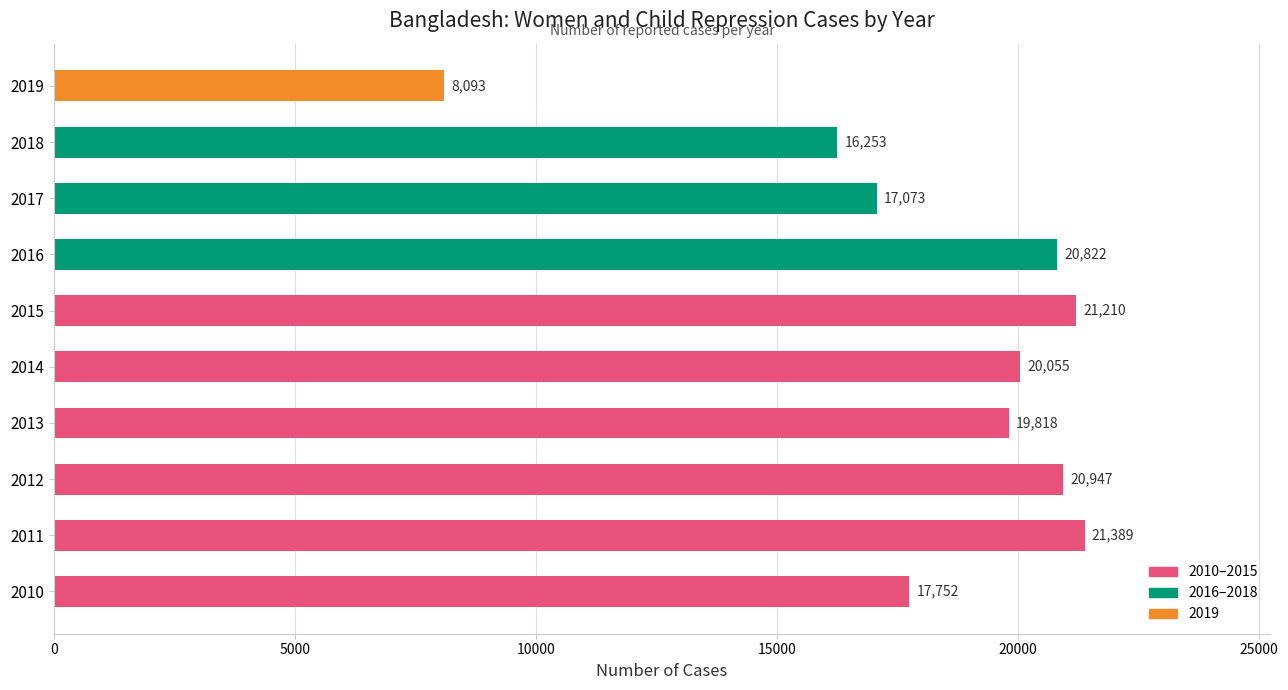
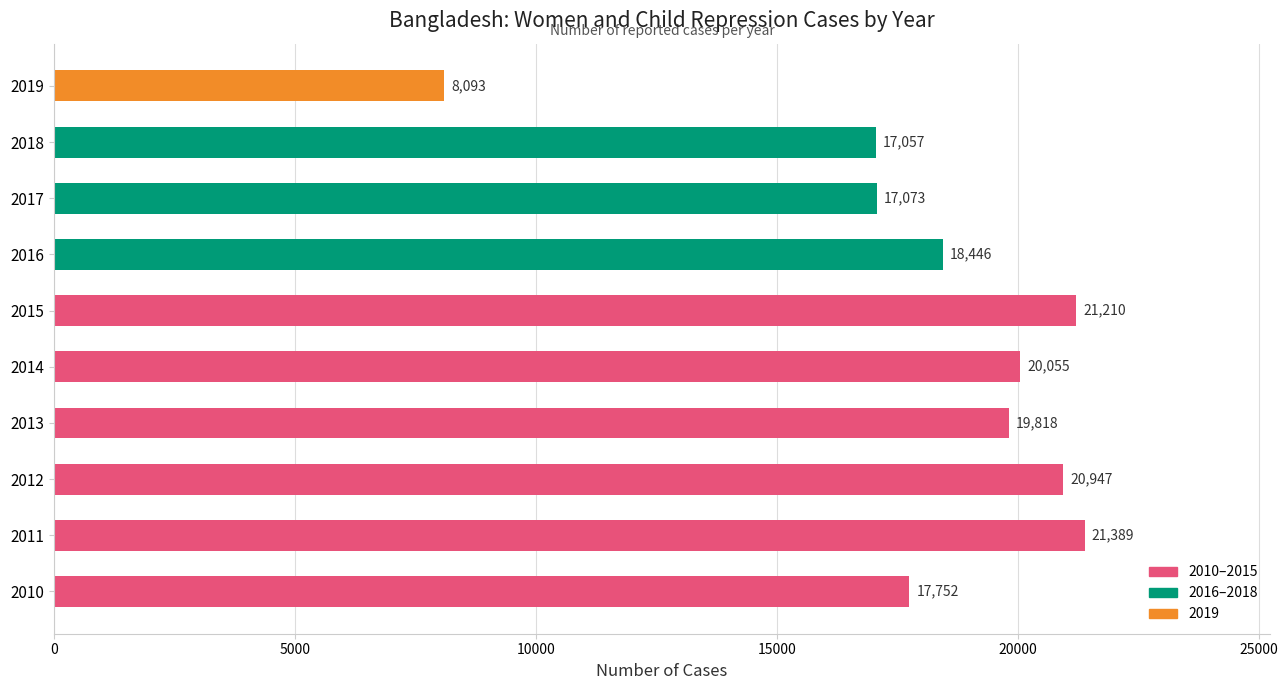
  {
    "2019": "8,093",
-   "2018": "16,253",
+   "2018": "17,057",
    "2017": "17,073",
-   "2016": "20,822",
+   "2016": "18,446",
    "2015": "21,210",
    "2014": "20,055",
    "2013": "19,818",
    "2012": "20,947",
    "2011": "21,389",
    "2010": "17,752"
  }
